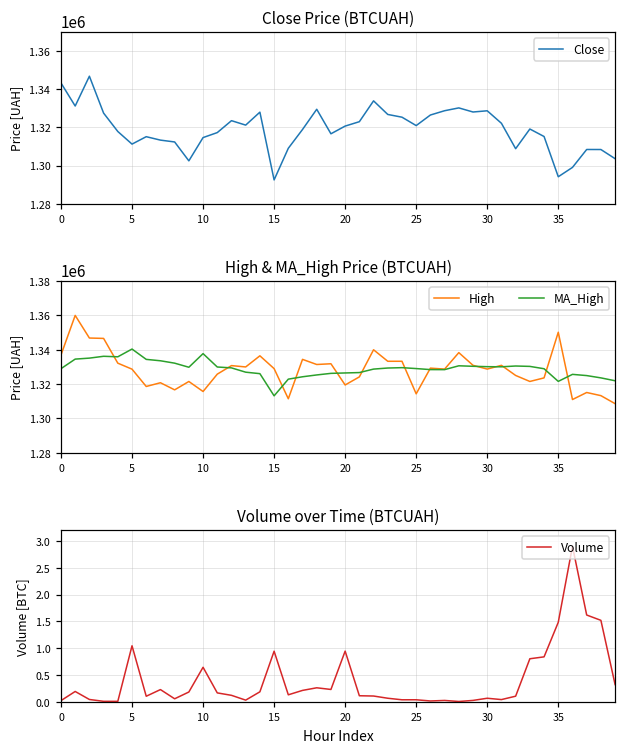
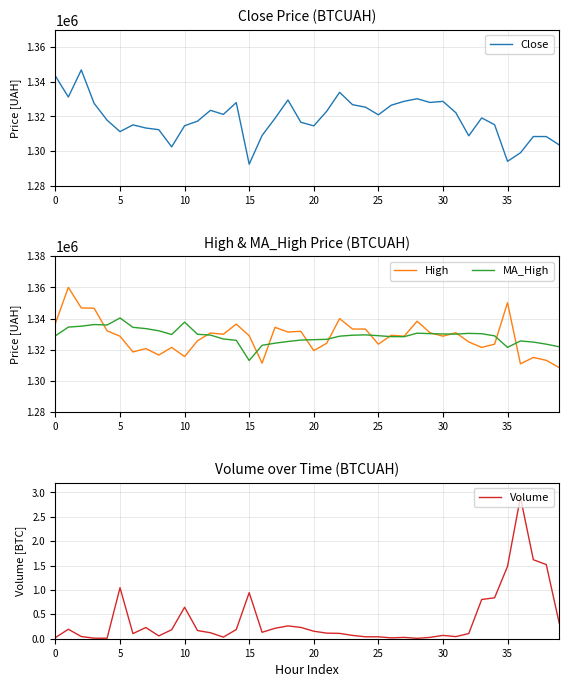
  {
    "Close Price (BTCUAH)": {
      "0": 1343000,
      "5": 1311000,
      "10": 1315000,
      "15": 1292000,
-     "20": 1321000,
+     "20": 1315000,
      "25": 1321000,
      "30": 1329000,
      "35": 1294000
    },
    "High & MA_High Price (BTCUAH)": {
      "High": {
        "0": 1337000,
        "5": 1329000,
        "10": 1316000,
        "15": 1329000,
        "20": 1320000,
-       "25": 1314000,
+       "25": 1324000,
        "35": 1350000
      },
      "MA_High": {
        "0": 1329000,
        "5": 1340000,
        "10": 1338000,
        "15": 1313000,
        "20": 1327000,
        "25": 1329000,
        "35": 1322000
      }
    },
    "Volume over Time (BTCUAH)": {
      "0": 0.0,
      "5": 1.0,
      "10": 0.6,
      "15": 0.9,
-     "20": 0.9,
+     "20": 0.2,
      "25": 0.0,
      "30": 0.1,
      "35": 1.5
    }
  }
